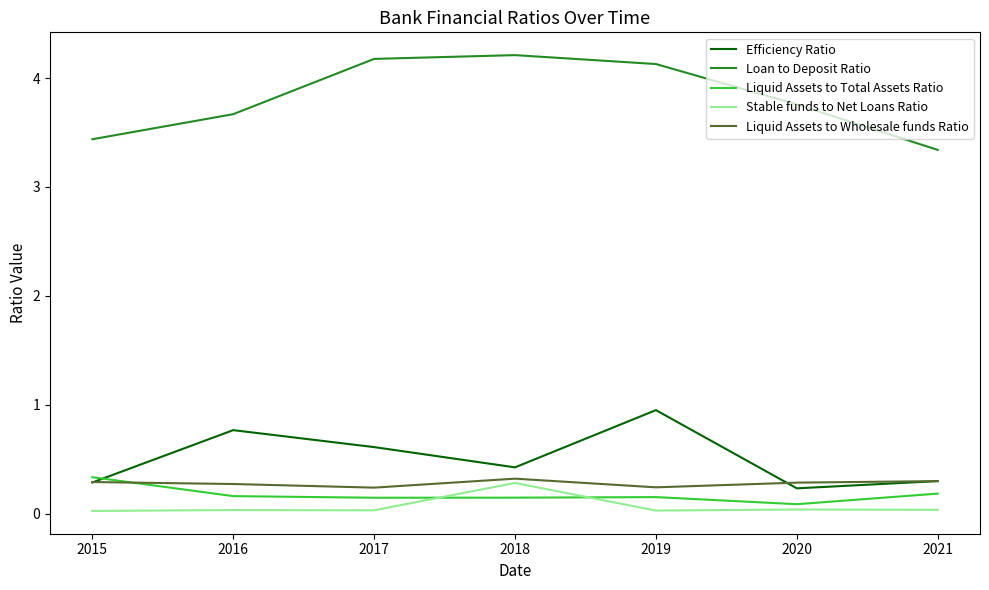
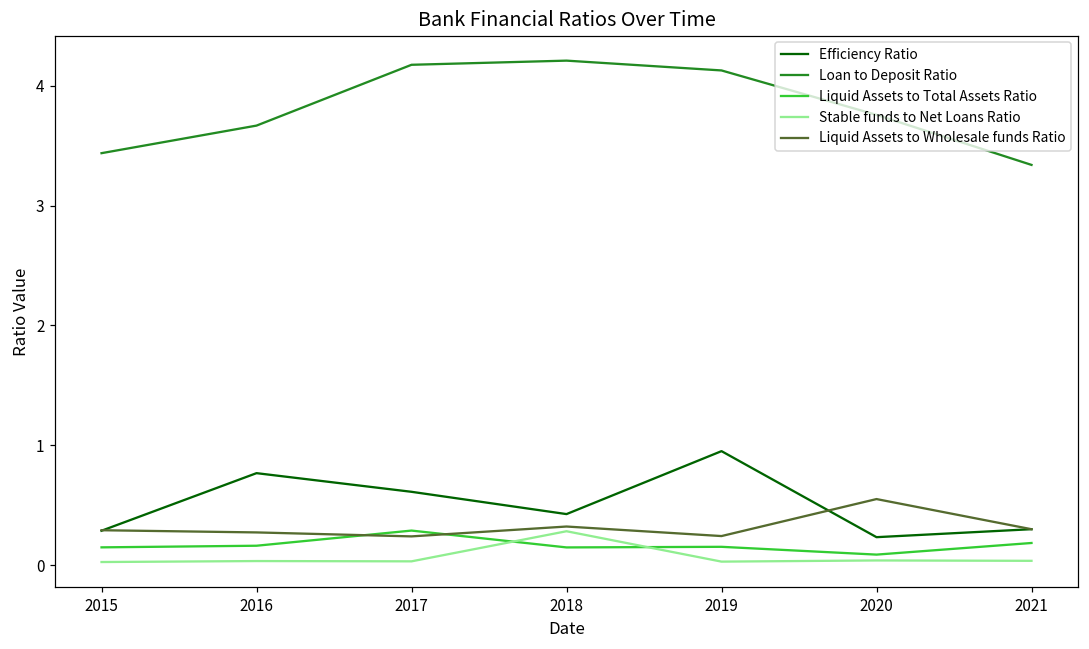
  {
    "Efficiency Ratio": {
      "2016": 0.77,
      "2017": 0.61,
      "2018": 0.43,
      "2019": 0.95,
      "2020": 0.23
    },
    "Loan to Deposit Ratio": {
      "2015": 3.44,
      "2016": 3.67,
      "2017": 4.18,
      "2018": 4.21,
      "2019": 4.13,
      "2021": 3.34
    },
    "Liquid Assets to Total Assets Ratio": {
-     "2015": 0.34,
+     "2015": 0.15,
      "2016": 0.16,
-     "2017": 0.15,
+     "2017": 0.29,
      "2018": 0.15,
      "2019": 0.15,
      "2020": 0.09,
      "2021": 0.18
    },
    "Stable funds to Net Loans Ratio": {
      "2015": 0.03,
      "2016": 0.03,
      "2017": 0.03,
      "2018": 0.28,
      "2019": 0.03,
      "2020": 0.04,
      "2021": 0.04
    },
    "Liquid Assets to Wholesale funds Ratio": {
      "2016": 0.27,
      "2017": 0.24,
      "2018": 0.32,
      "2019": 0.24,
-     "2020": 0.29
+     "2020": 0.55
    }
  }
